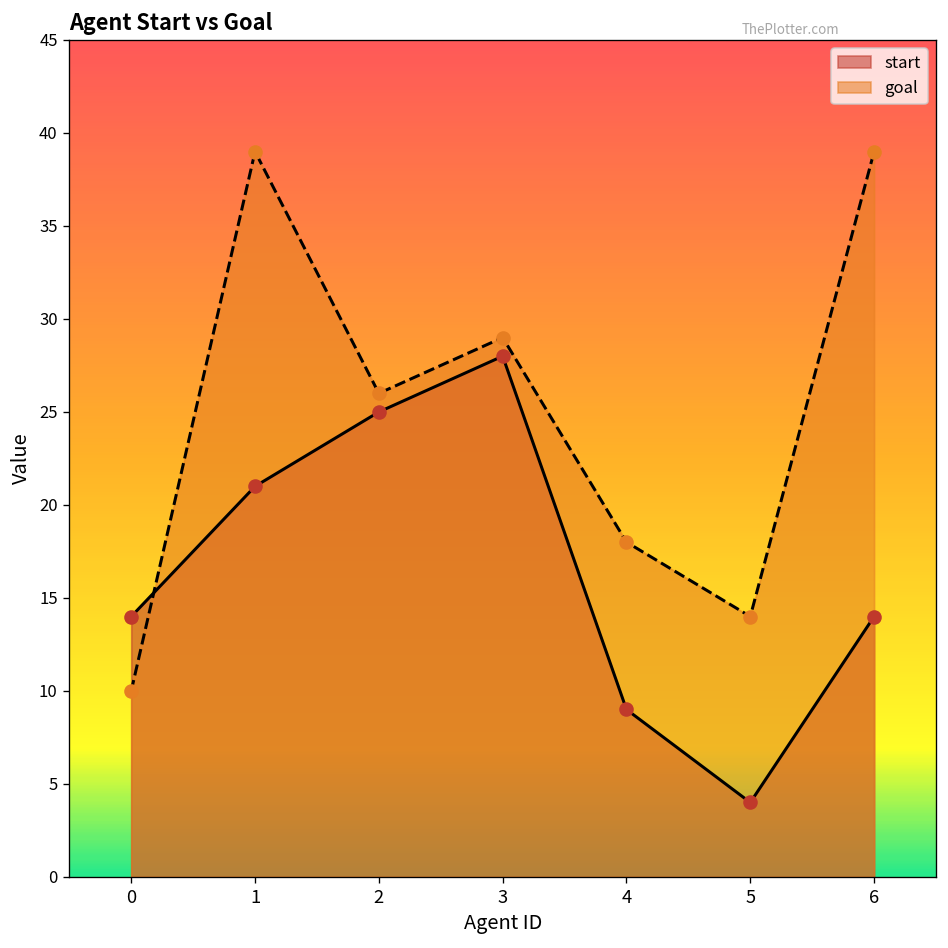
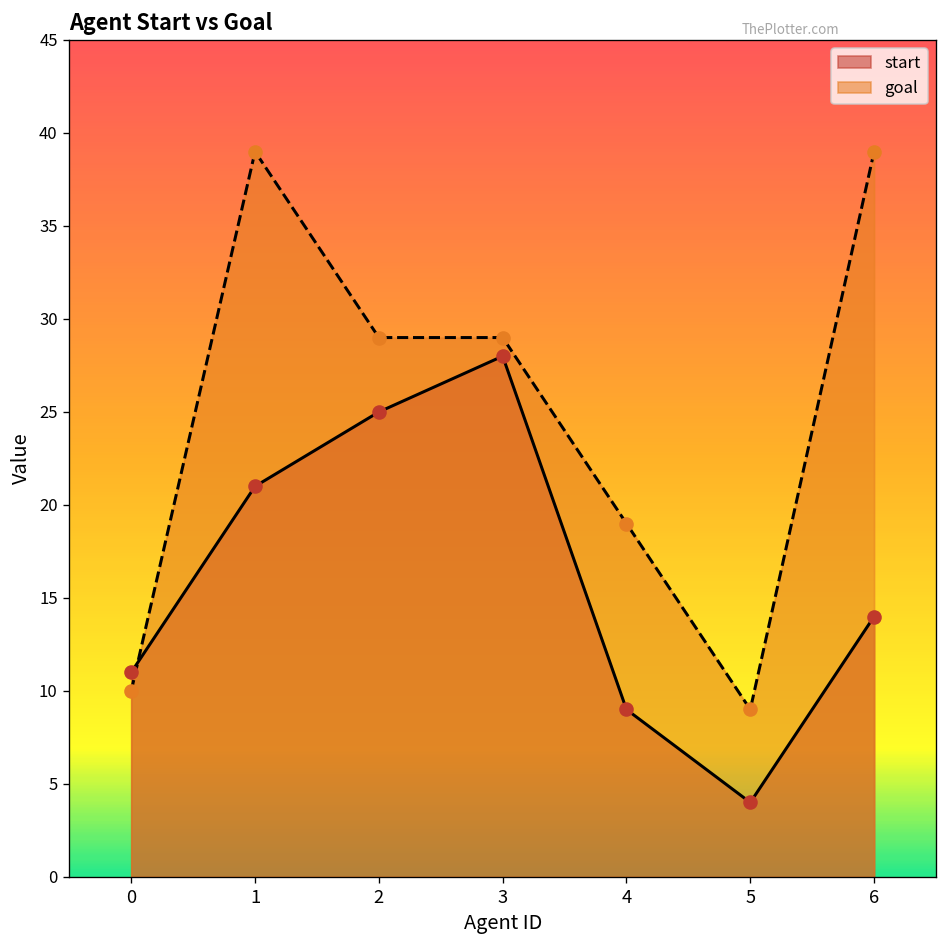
  {
    "start": {
-     "0": 14,
+     "0": 11,
      "1": 21,
      "2": 25,
      "3": 28,
      "4": 9,
      "5": 4,
      "6": 14
    },
    "goal": {
      "0": 10,
      "1": 39,
-     "2": 26,
+     "2": 29,
      "3": 29,
-     "4": 18,
-     "5": 14,
+     "4": 19,
+     "5": 9,
      "6": 39
    }
  }
